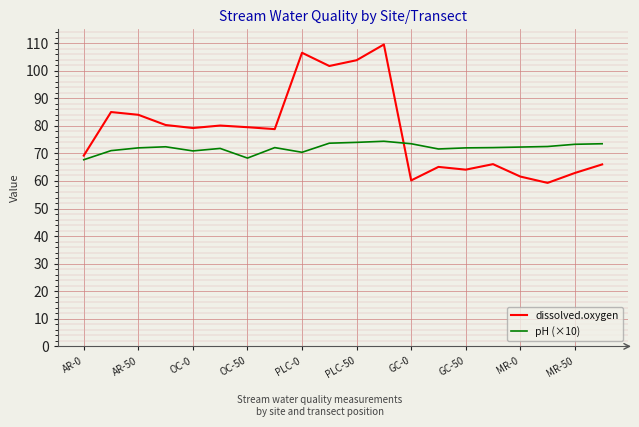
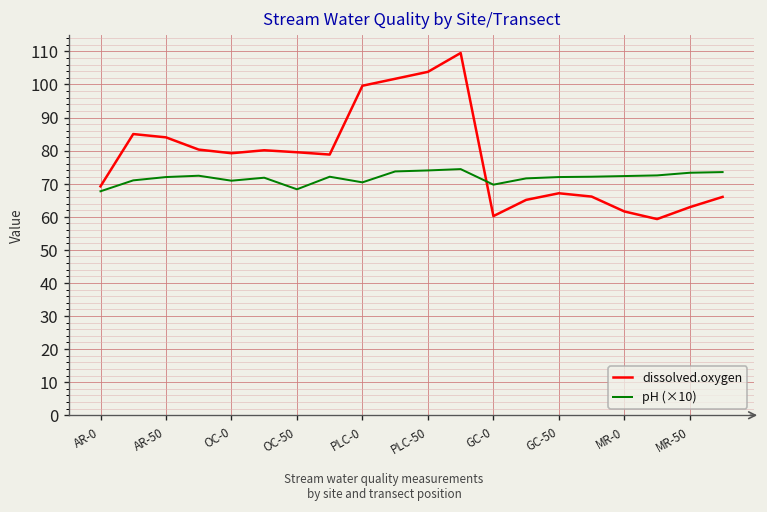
  {
    "dissolved.oxygen": {
      "AR-0": 69,
      "AR-50": 84,
      "OC-0": 79,
      "OC-50": 80,
-     "PLC-0": 107,
+     "PLC-0": 100,
      "PLC-50": 104,
      "GC-0": 60,
-     "GC-50": 64,
+     "GC-50": 67,
      "MR-0": 62,
      "MR-50": 63
    },
    "pH (×10)": {
      "AR-0": 68,
      "AR-50": 72,
      "OC-0": 71,
      "OC-50": 68,
      "PLC-0": 70,
      "PLC-50": 74,
-     "GC-0": 74,
+     "GC-0": 70,
      "GC-50": 72,
      "MR-0": 72,
      "MR-50": 73
    }
  }
